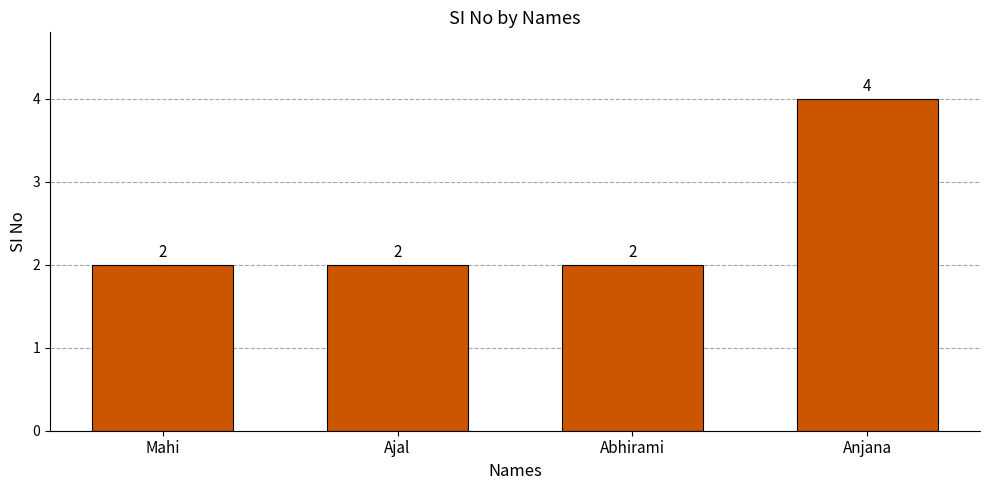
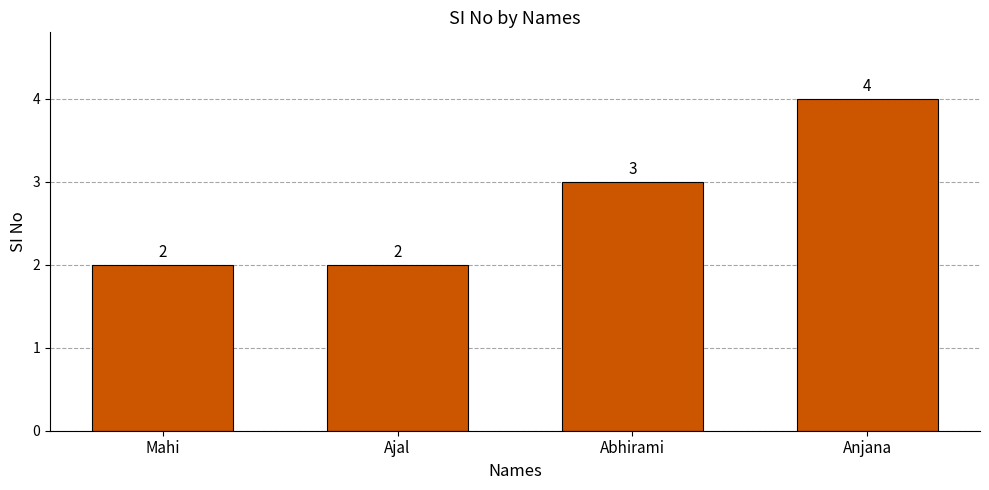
  {
    "Mahi": 2,
    "Ajal": 2,
-   "Abhirami": 2,
+   "Abhirami": 3,
    "Anjana": 4
  }
